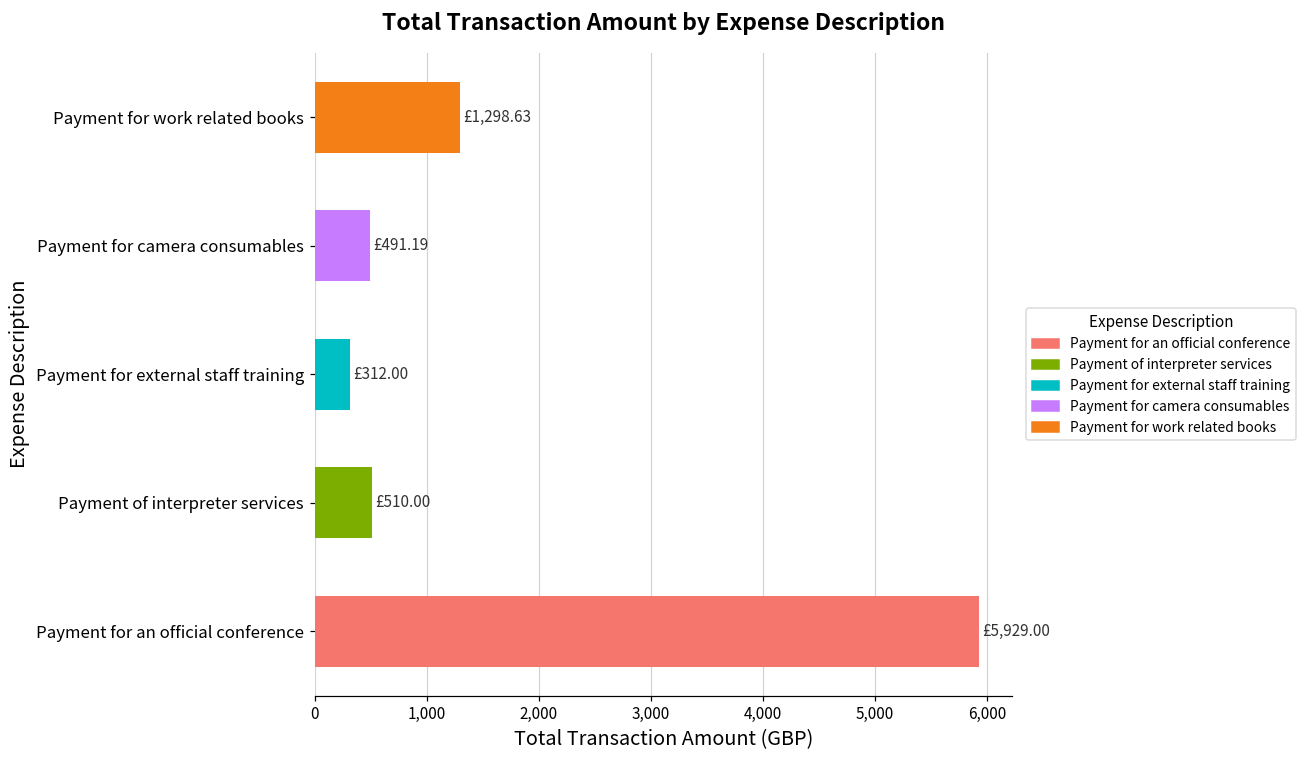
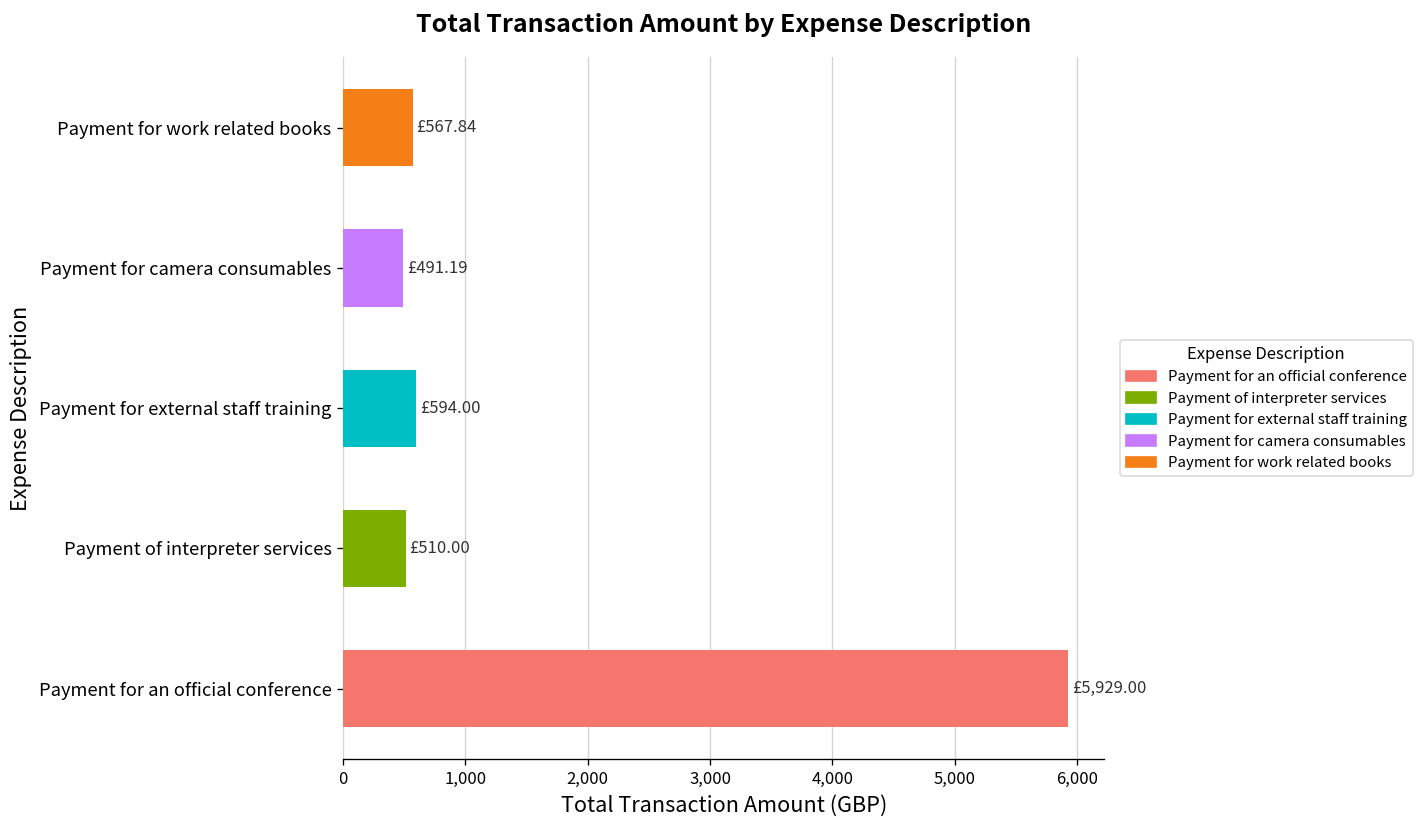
  {
-   "Payment for work related books": "£1,298.63",
+   "Payment for work related books": "£567.84",
    "Payment for camera consumables": "£491.19",
-   "Payment for external staff training": "£312.00",
+   "Payment for external staff training": "£594.00",
    "Payment of interpreter services": "£510.00",
    "Payment for an official conference": "£5,929.00"
  }
